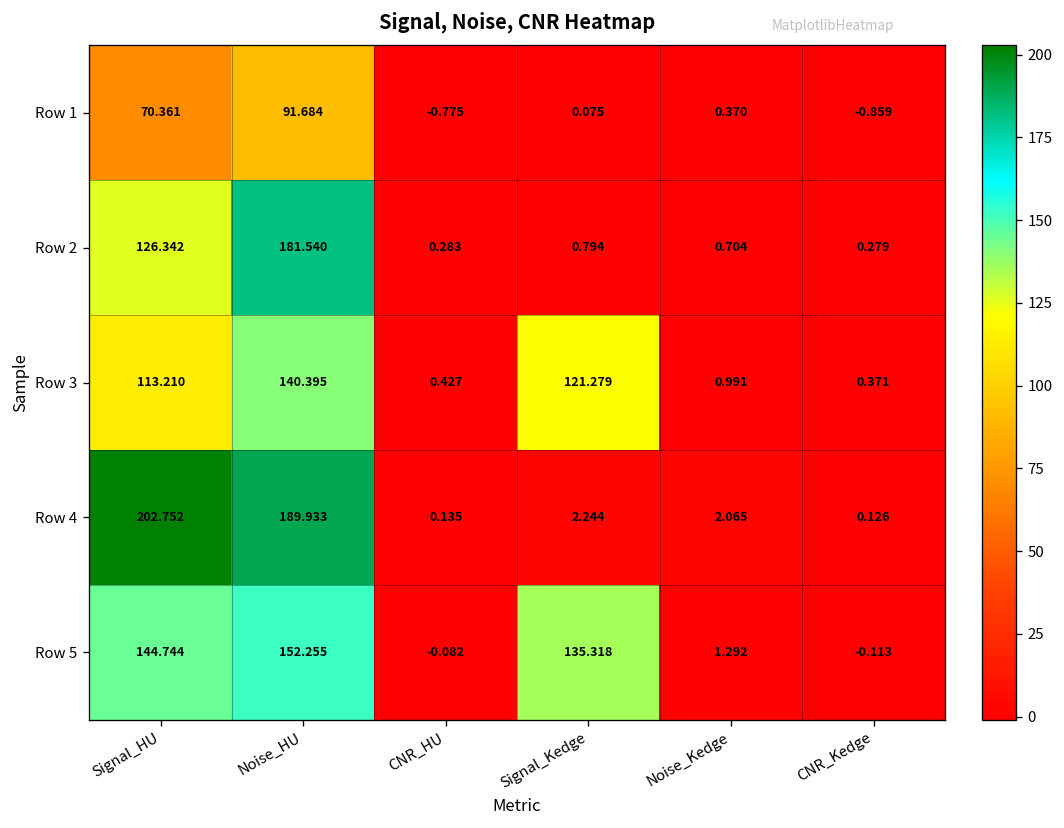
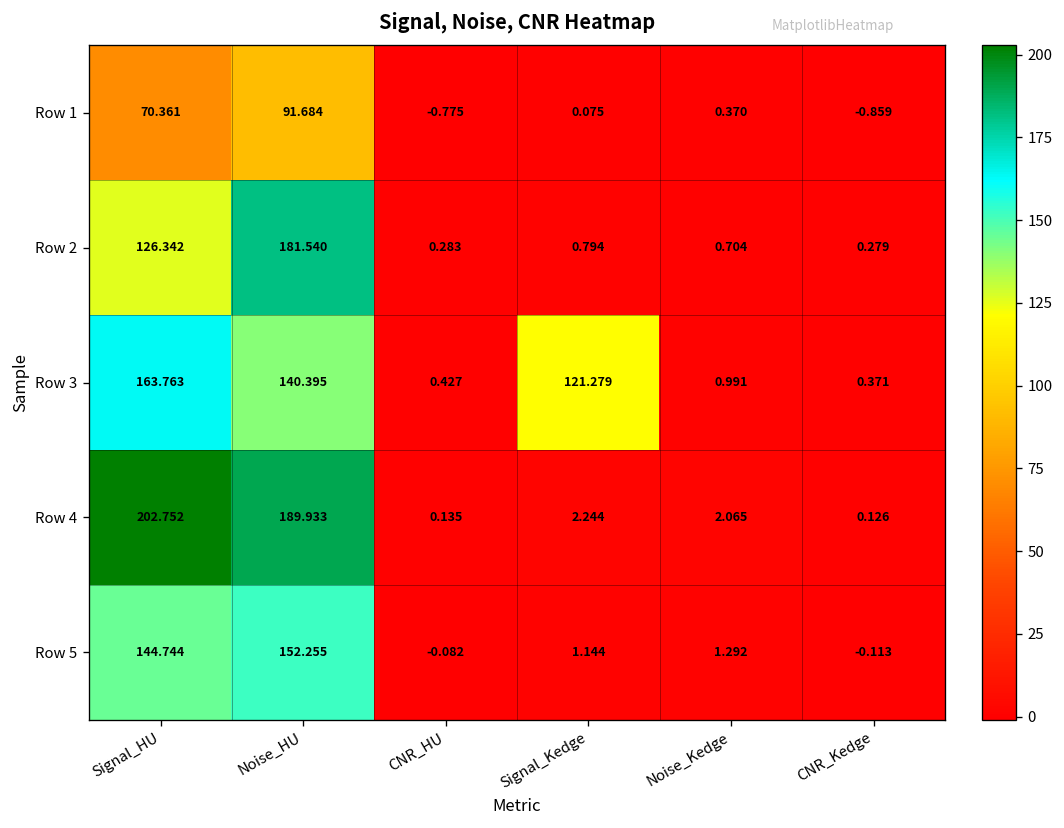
  {
    "Row 1": {
      "Signal_HU": 70.361,
      "Noise_HU": 91.684,
      "CNR_HU": -0.775,
      "Signal_Kedge": 0.075,
      "Noise_Kedge": 0.370,
      "CNR_Kedge": -0.859
    },
    "Row 2": {
      "Signal_HU": 126.342,
      "Noise_HU": 181.540,
      "CNR_HU": 0.283,
      "Signal_Kedge": 0.794,
      "Noise_Kedge": 0.704,
      "CNR_Kedge": 0.279
    },
    "Row 3": {
-     "Signal_HU": 113.210,
+     "Signal_HU": 163.763,
      "Noise_HU": 140.395,
      "CNR_HU": 0.427,
      "Signal_Kedge": 121.279,
      "Noise_Kedge": 0.991,
      "CNR_Kedge": 0.371
    },
    "Row 4": {
      "Signal_HU": 202.752,
      "Noise_HU": 189.933,
      "CNR_HU": 0.135,
      "Signal_Kedge": 2.244,
      "Noise_Kedge": 2.065,
      "CNR_Kedge": 0.126
    },
    "Row 5": {
      "Signal_HU": 144.744,
      "Noise_HU": 152.255,
      "CNR_HU": -0.082,
-     "Signal_Kedge": 135.318,
+     "Signal_Kedge": 1.144,
      "Noise_Kedge": 1.292,
      "CNR_Kedge": -0.113
    }
  }
